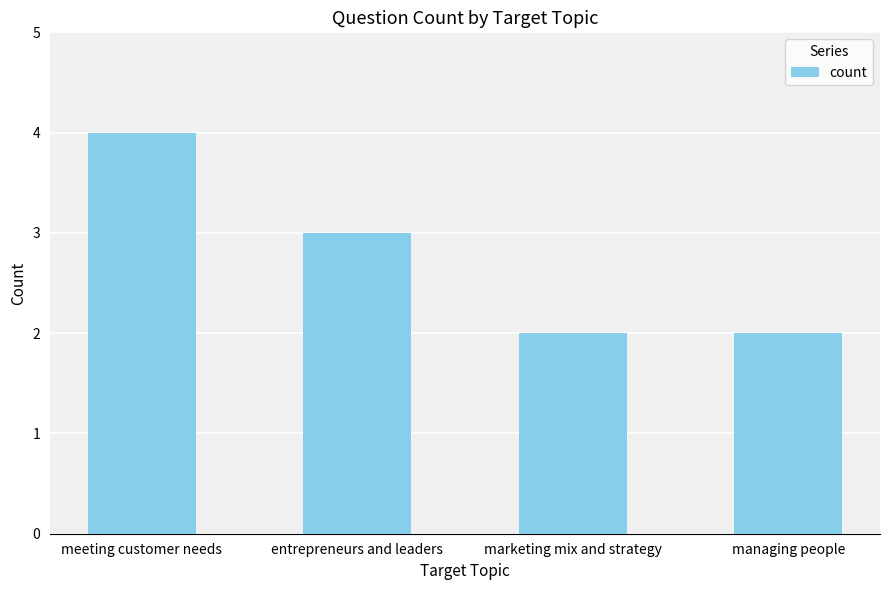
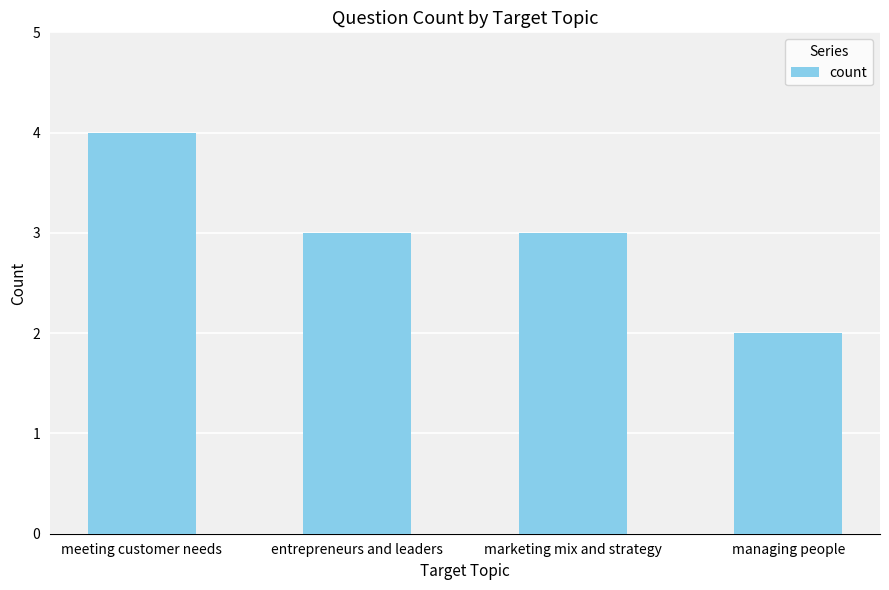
  {
    "meeting customer needs": 4,
    "entrepreneurs and leaders": 3,
-   "marketing mix and strategy": 2,
+   "marketing mix and strategy": 3,
    "managing people": 2
  }
